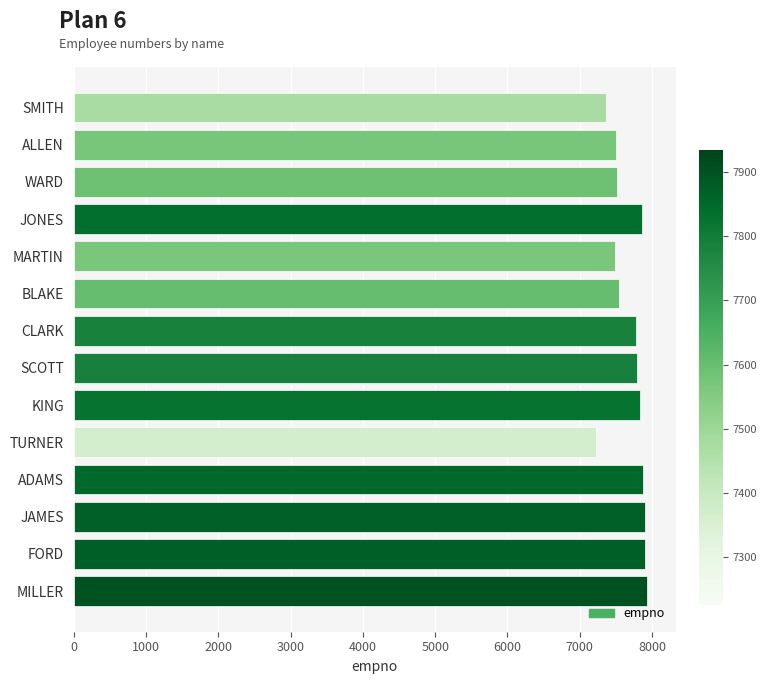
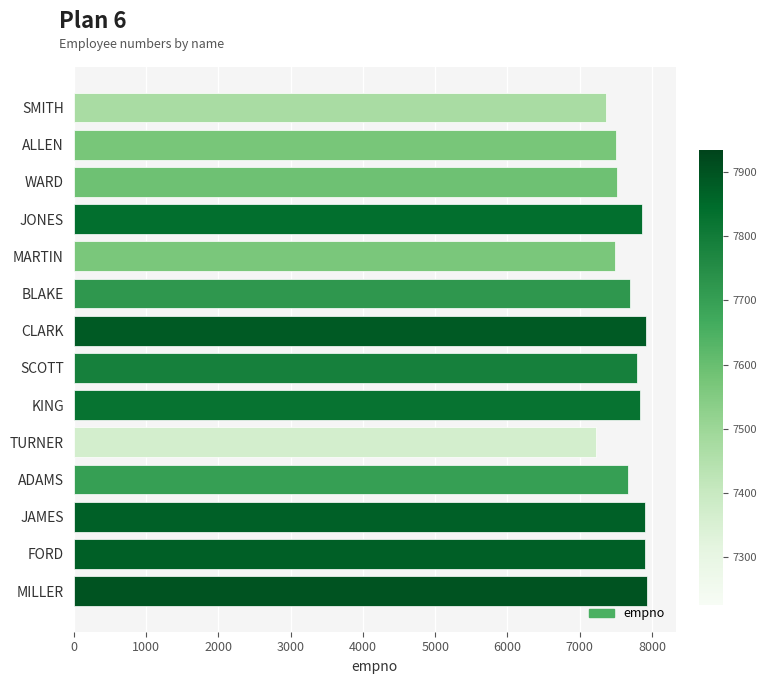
  {
    "SMITH": 7400,
    "ALLEN": 7500,
    "WARD": 7500,
    "JONES": 7900,
    "MARTIN": 7500,
-   "BLAKE": 7500,
-   "CLARK": 7800,
+   "BLAKE": 7700,
+   "CLARK": 7900,
    "SCOTT": 7800,
    "KING": 7800,
    "TURNER": 7200,
-   "ADAMS": 7900,
+   "ADAMS": 7700,
    "JAMES": 7900,
    "FORD": 7900,
    "MILLER": 7900
  }
